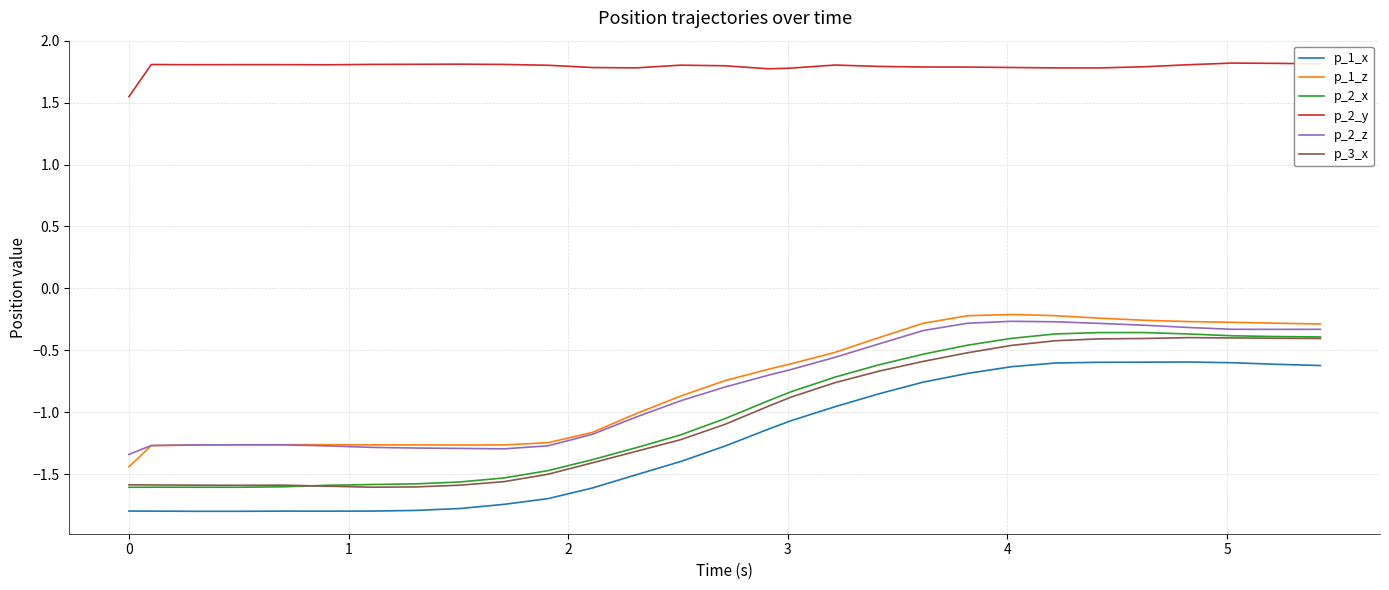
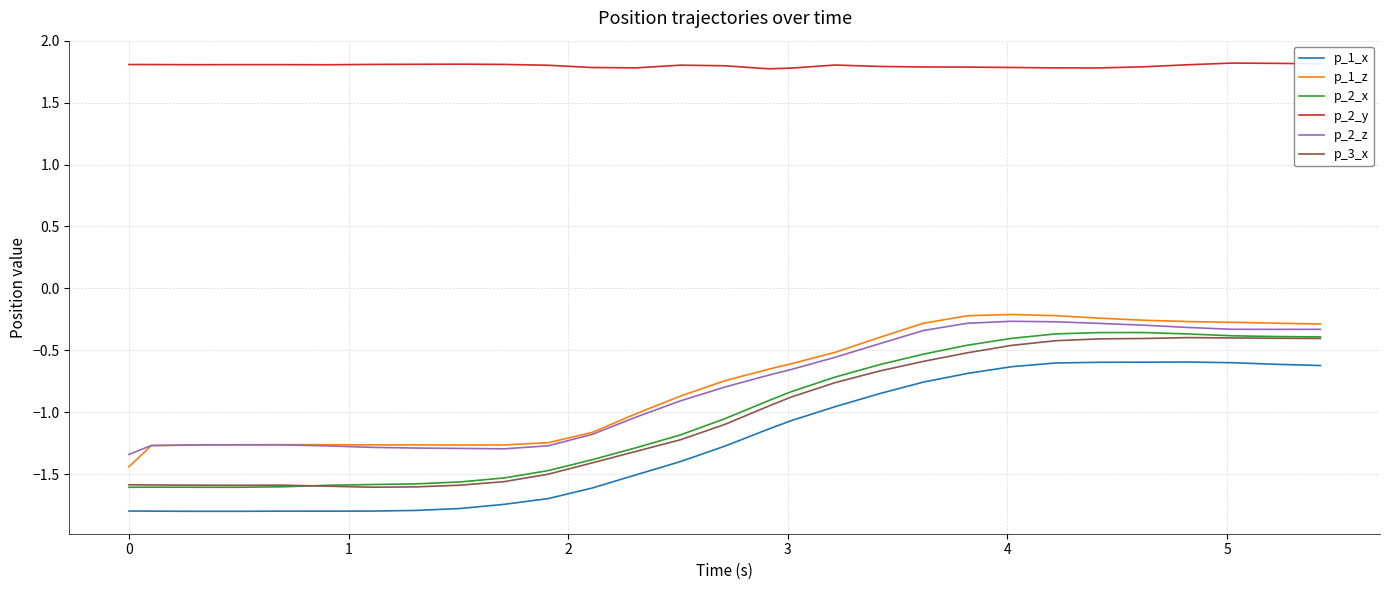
  {
    "p_1_x": {
      "0": -1.80
    },
    "p_1_z": {
      "0": -1.44
    },
    "p_2_y": {
-     "0": 1.55
+     "0": 1.81
    },
    "p_2_z": {
      "0": -1.34
    }
  }
